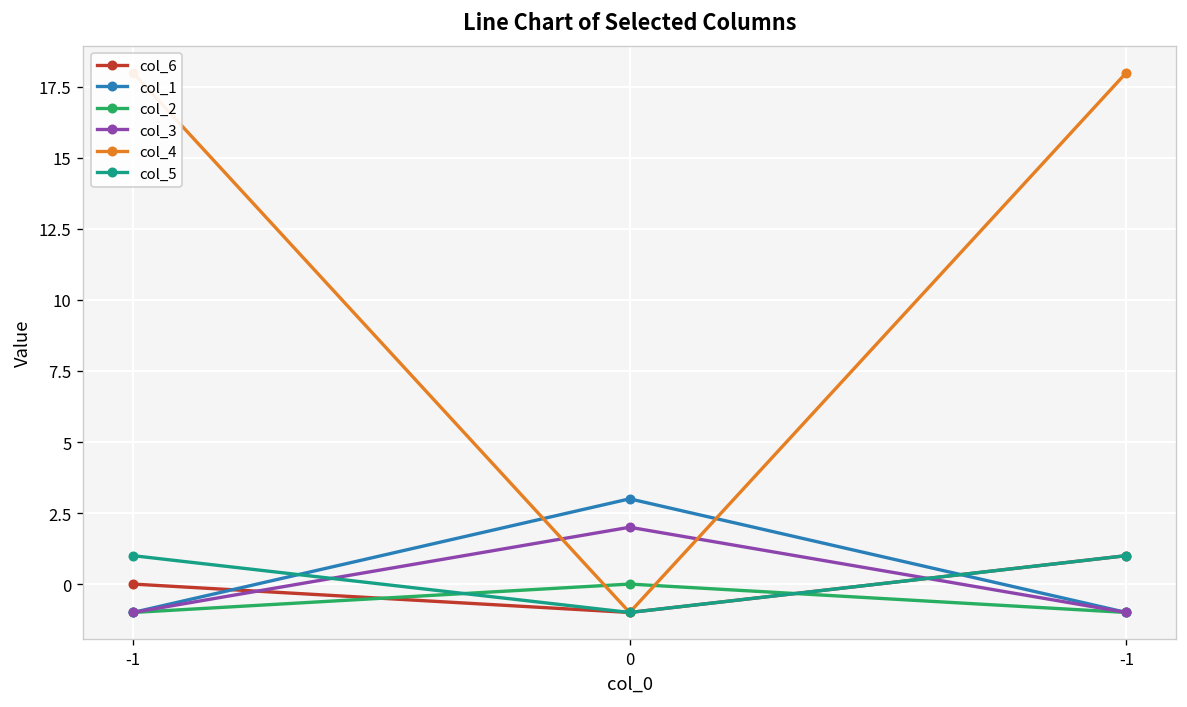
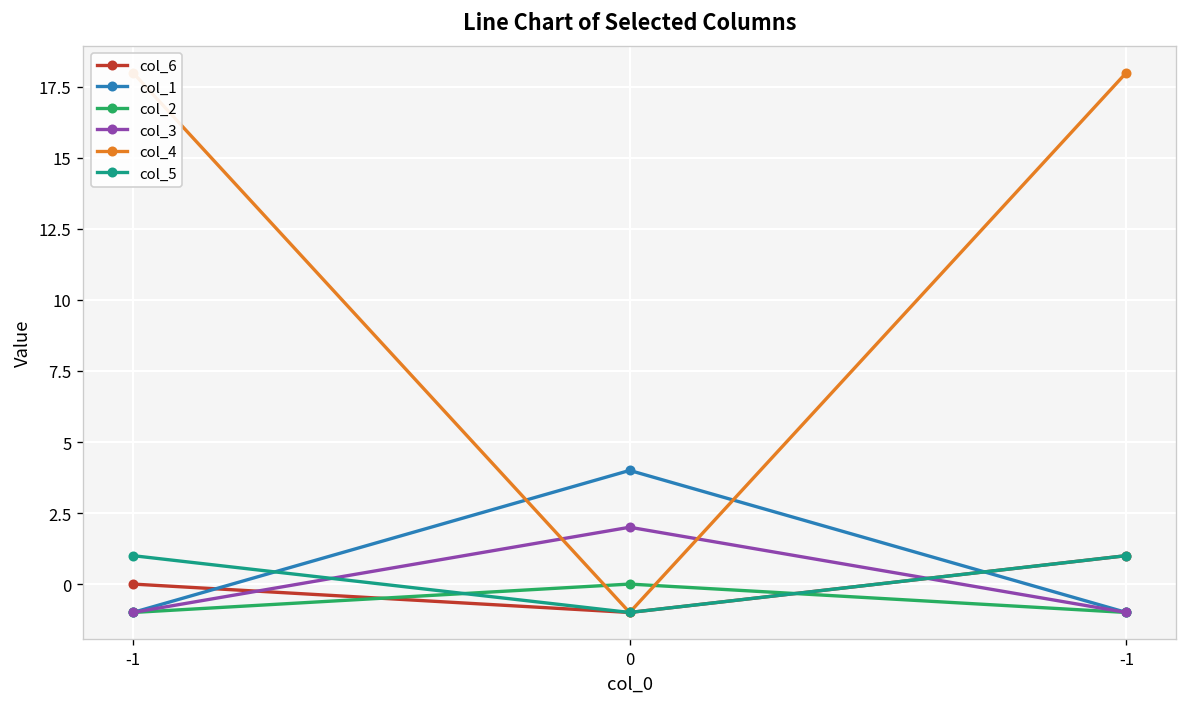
  {
    "col_1": {
-     "0": 3
+     "0": 4
    },
    "col_3": {
      "0": 2
    }
  }
